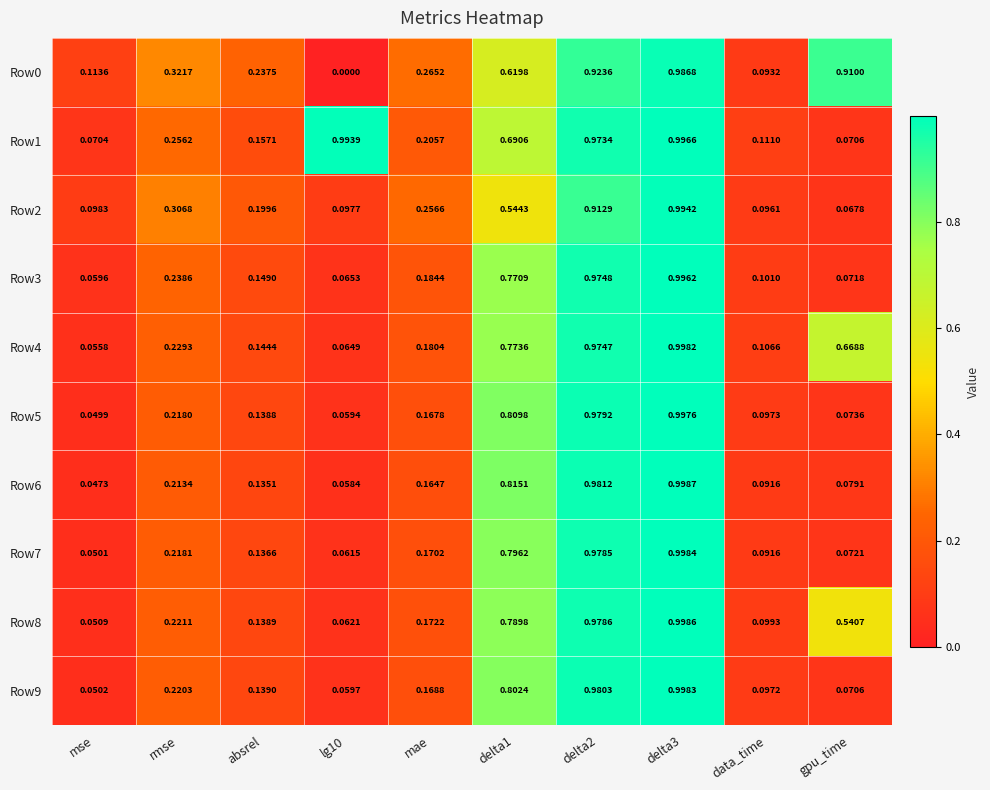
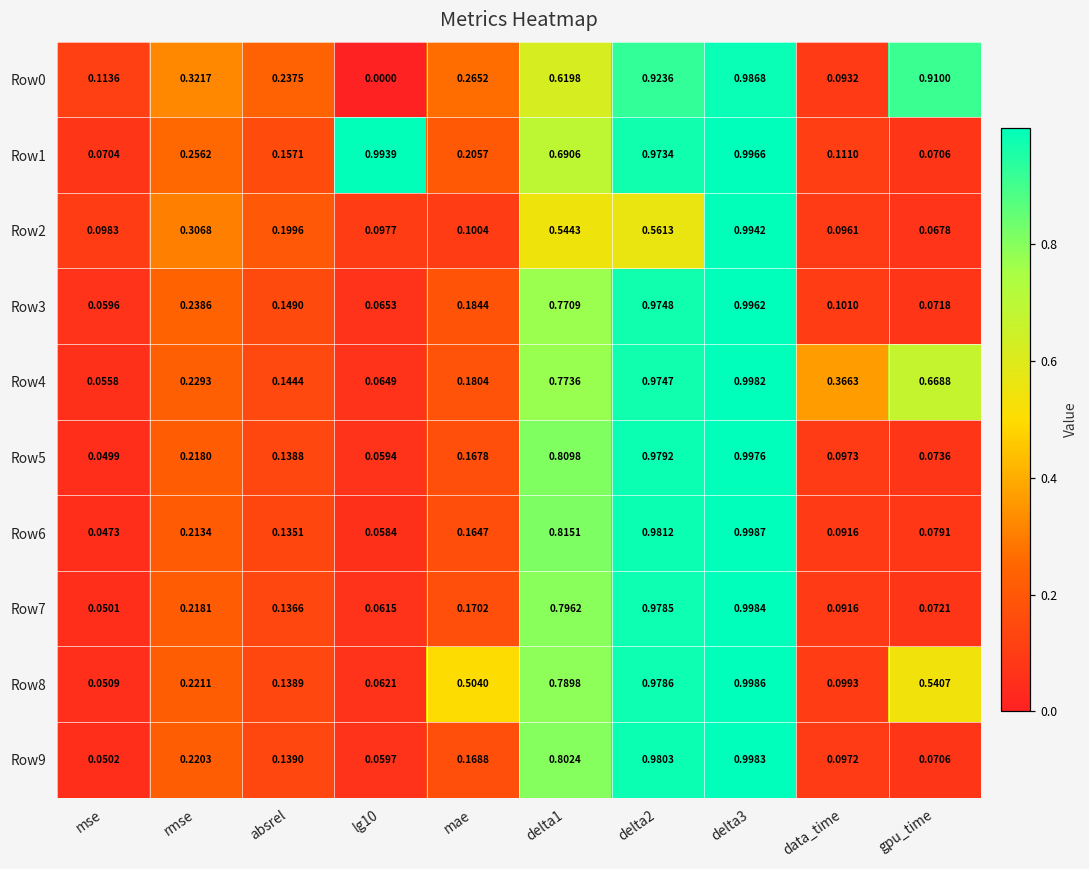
  {
    "Row0": {
      "mse": 0.1136,
      "rmse": 0.3217,
      "absrel": 0.2375,
      "lg10": 0.0000,
      "mae": 0.2652,
      "delta1": 0.6198,
      "delta2": 0.9236,
      "delta3": 0.9868,
      "data_time": 0.0932,
      "gpu_time": 0.9100
    },
    "Row1": {
      "mse": 0.0704,
      "rmse": 0.2562,
      "absrel": 0.1571,
      "lg10": 0.9939,
      "mae": 0.2057,
      "delta1": 0.6906,
      "delta2": 0.9734,
      "delta3": 0.9966,
      "data_time": 0.1110,
      "gpu_time": 0.0706
    },
    "Row2": {
      "mse": 0.0983,
      "rmse": 0.3068,
      "absrel": 0.1996,
      "lg10": 0.0977,
-     "mae": 0.2566,
+     "mae": 0.1004,
      "delta1": 0.5443,
-     "delta2": 0.9129,
+     "delta2": 0.5613,
      "delta3": 0.9942,
      "data_time": 0.0961,
      "gpu_time": 0.0678
    },
    "Row3": {
      "mse": 0.0596,
      "rmse": 0.2386,
      "absrel": 0.1490,
      "lg10": 0.0653,
      "mae": 0.1844,
      "delta1": 0.7709,
      "delta2": 0.9748,
      "delta3": 0.9962,
      "data_time": 0.1010,
      "gpu_time": 0.0718
    },
    "Row4": {
      "mse": 0.0558,
      "rmse": 0.2293,
      "absrel": 0.1444,
      "lg10": 0.0649,
      "mae": 0.1804,
      "delta1": 0.7736,
      "delta2": 0.9747,
      "delta3": 0.9982,
-     "data_time": 0.1066,
+     "data_time": 0.3663,
      "gpu_time": 0.6688
    },
    "Row5": {
      "mse": 0.0499,
      "rmse": 0.2180,
      "absrel": 0.1388,
      "lg10": 0.0594,
      "mae": 0.1678,
      "delta1": 0.8098,
      "delta2": 0.9792,
      "delta3": 0.9976,
      "data_time": 0.0973,
      "gpu_time": 0.0736
    },
    "Row6": {
      "mse": 0.0473,
      "rmse": 0.2134,
      "absrel": 0.1351,
      "lg10": 0.0584,
      "mae": 0.1647,
      "delta1": 0.8151,
      "delta2": 0.9812,
      "delta3": 0.9987,
      "data_time": 0.0916,
      "gpu_time": 0.0791
    },
    "Row7": {
      "mse": 0.0501,
      "rmse": 0.2181,
      "absrel": 0.1366,
      "lg10": 0.0615,
      "mae": 0.1702,
      "delta1": 0.7962,
      "delta2": 0.9785,
      "delta3": 0.9984,
      "data_time": 0.0916,
      "gpu_time": 0.0721
    },
    "Row8": {
      "mse": 0.0509,
      "rmse": 0.2211,
      "absrel": 0.1389,
      "lg10": 0.0621,
-     "mae": 0.1722,
+     "mae": 0.5040,
      "delta1": 0.7898,
      "delta2": 0.9786,
      "delta3": 0.9986,
      "data_time": 0.0993,
      "gpu_time": 0.5407
    },
    "Row9": {
      "mse": 0.0502,
      "rmse": 0.2203,
      "absrel": 0.1390,
      "lg10": 0.0597,
      "mae": 0.1688,
      "delta1": 0.8024,
      "delta2": 0.9803,
      "delta3": 0.9983,
      "data_time": 0.0972,
      "gpu_time": 0.0706
    }
  }
